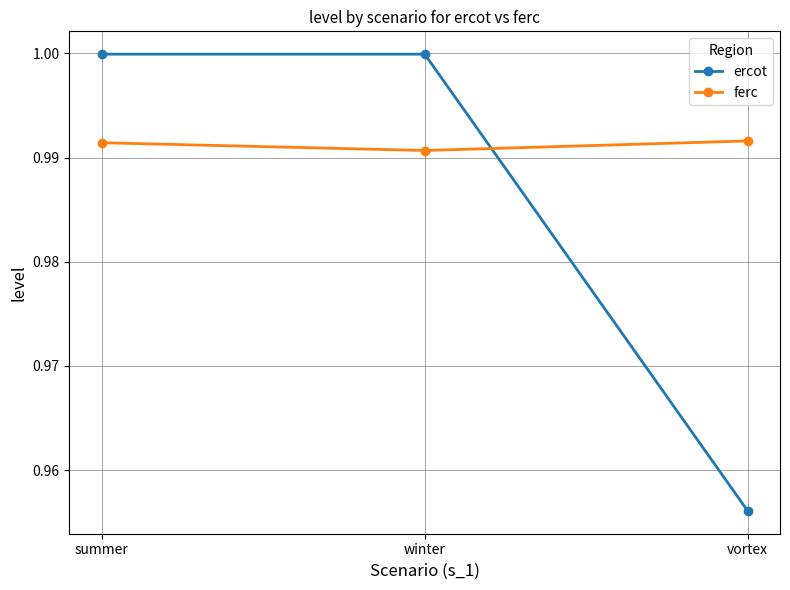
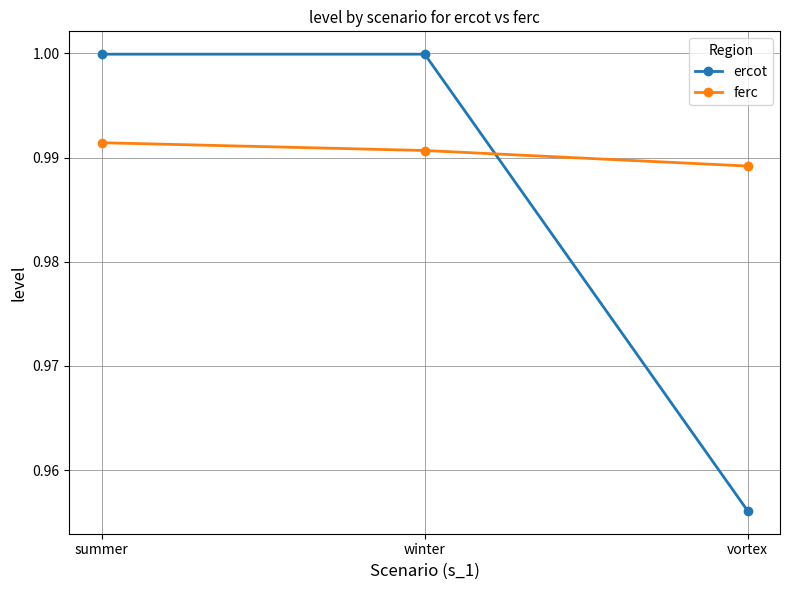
  {
    "ercot": {
      "summer": 0.9999,
      "winter": 0.9999,
      "vortex": 0.9561
    },
    "ferc": {
      "summer": 0.9914,
      "winter": 0.9907,
-     "vortex": 0.9916
+     "vortex": 0.9892
    }
  }
